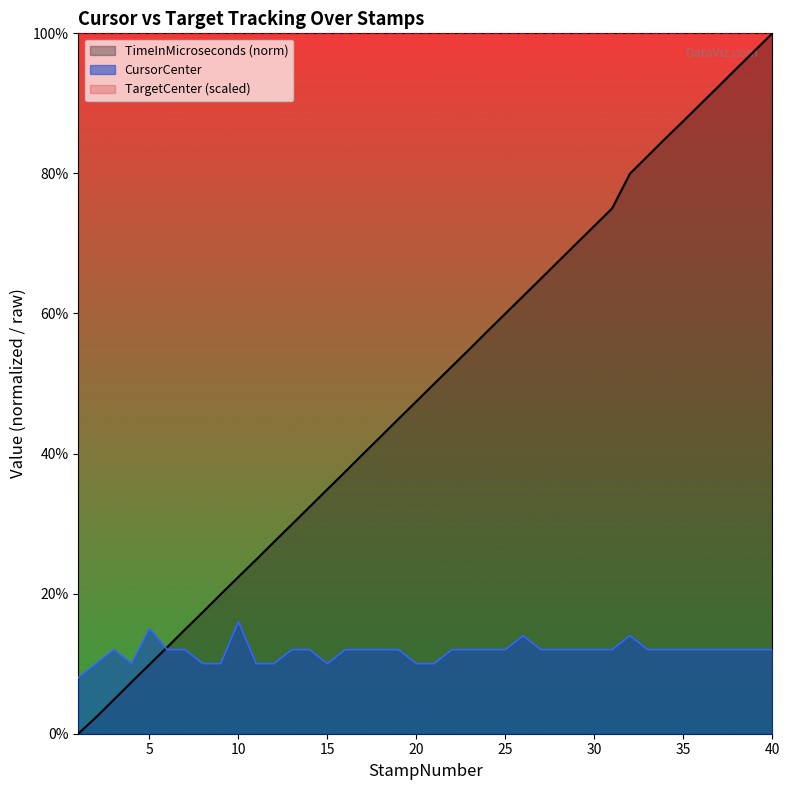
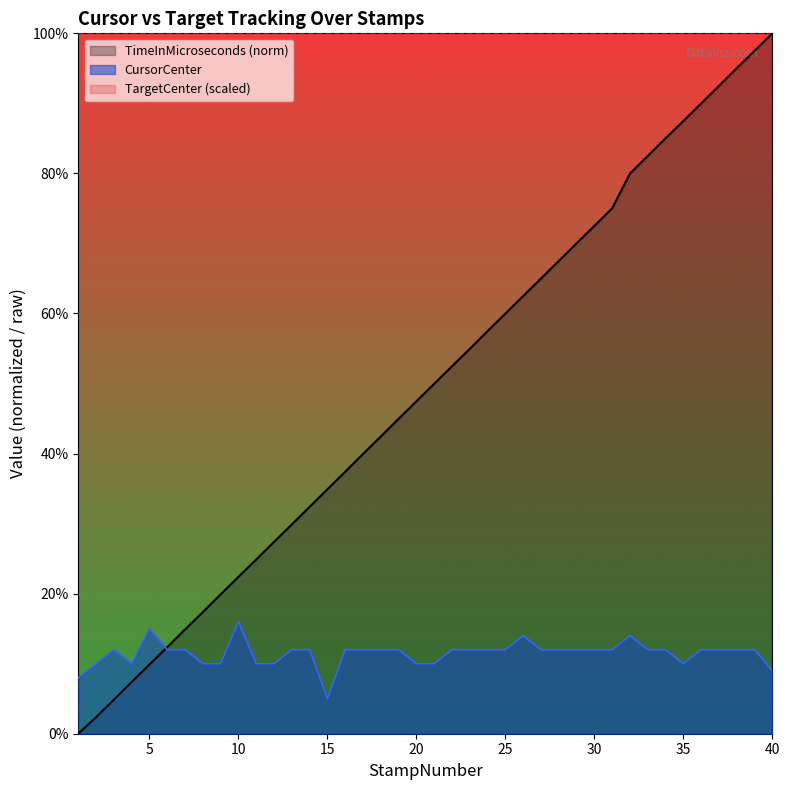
  {
    "CursorCenter": {
      "5": "15%",
      "10": "16%",
-     "15": "10%",
+     "15": "5%",
      "20": "10%",
      "25": "12%",
      "30": "12%",
-     "35": "12%",
-     "40": "12%"
+     "35": "10%",
+     "40": "9%"
    }
  }
